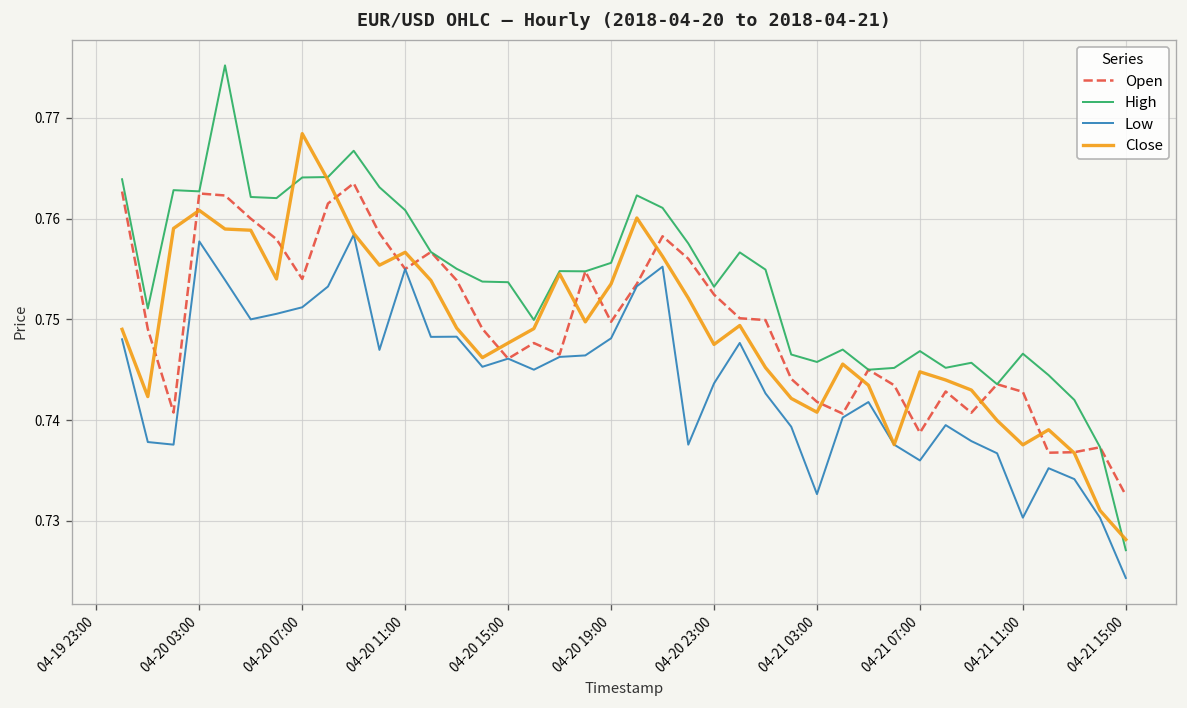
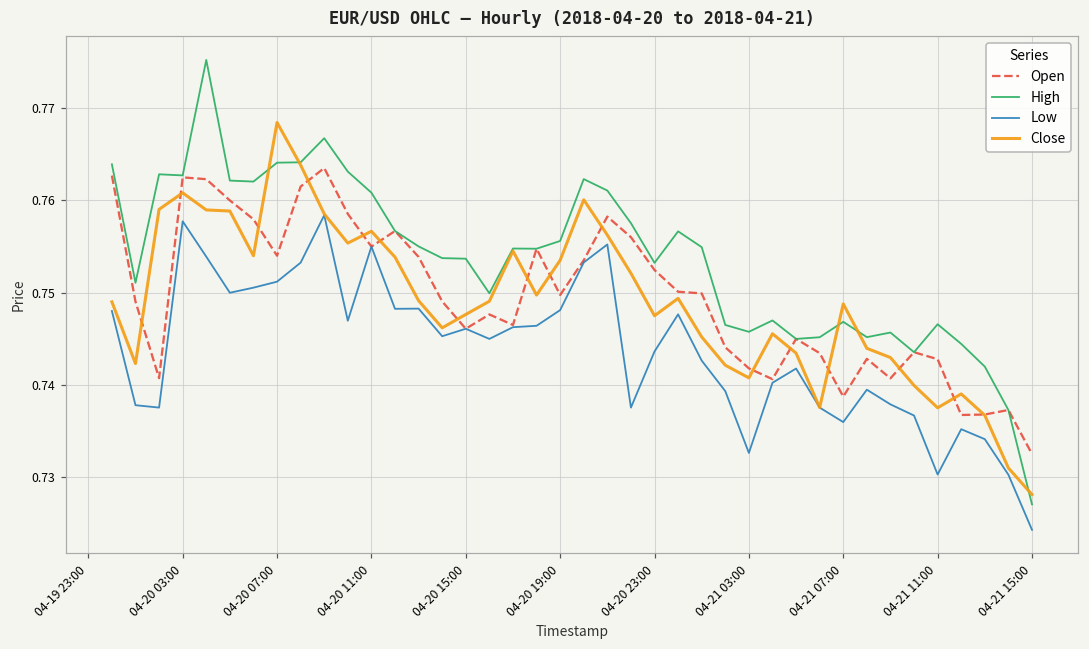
  {
    "Open": {
      "04-20 07:00": 0.754,
      "04-20 19:00": 0.750,
      "04-20 23:00": 0.752,
      "04-21 03:00": 0.742,
      "04-21 07:00": 0.739,
      "04-21 11:00": 0.743,
      "04-21 15:00": 0.733
    },
    "High": {
      "04-20 07:00": 0.764,
      "04-20 11:00": 0.761,
      "04-20 15:00": 0.754,
      "04-20 19:00": 0.756,
      "04-20 23:00": 0.753,
      "04-21 03:00": 0.746,
      "04-21 07:00": 0.747,
      "04-21 11:00": 0.747,
      "04-21 15:00": 0.727
    },
    "Low": {
      "04-20 03:00": 0.758,
      "04-20 07:00": 0.751,
      "04-20 19:00": 0.748,
      "04-20 23:00": 0.744,
      "04-21 03:00": 0.733,
      "04-21 07:00": 0.736,
      "04-21 11:00": 0.730,
      "04-21 15:00": 0.724
    },
    "Close": {
      "04-20 03:00": 0.761,
      "04-20 07:00": 0.768,
      "04-20 11:00": 0.757,
      "04-20 15:00": 0.748,
      "04-20 19:00": 0.754,
      "04-20 23:00": 0.748,
      "04-21 03:00": 0.741,
-     "04-21 07:00": 0.745,
+     "04-21 07:00": 0.749,
      "04-21 11:00": 0.738,
      "04-21 15:00": 0.728
    }
  }
